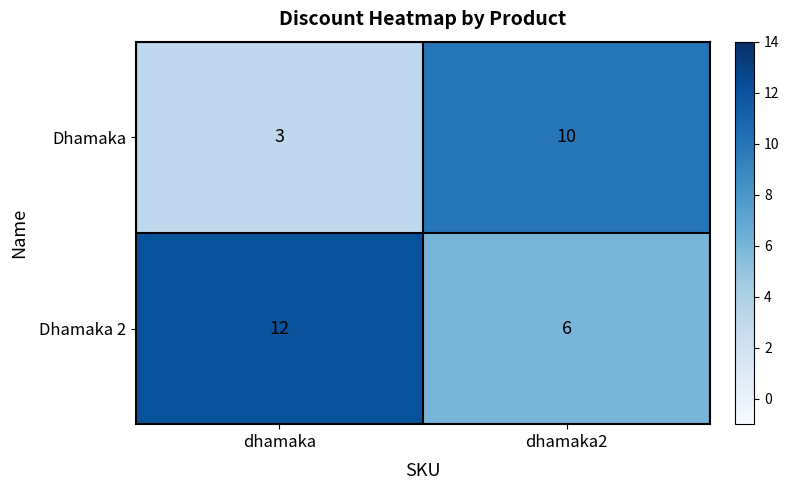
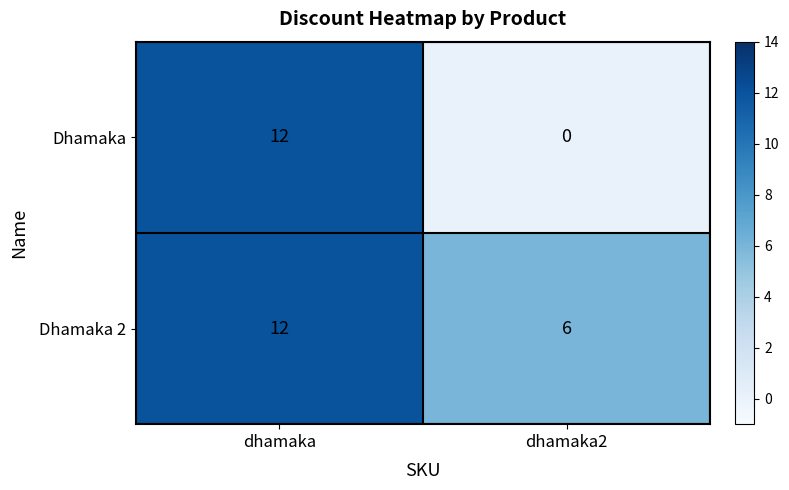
  {
    "Dhamaka": {
-     "dhamaka": 3,
-     "dhamaka2": 10
+     "dhamaka": 12,
+     "dhamaka2": 0
    },
    "Dhamaka 2": {
      "dhamaka": 12,
      "dhamaka2": 6
    }
  }
